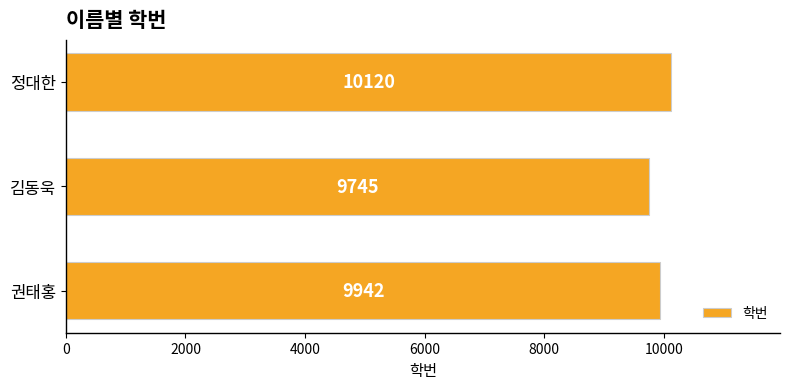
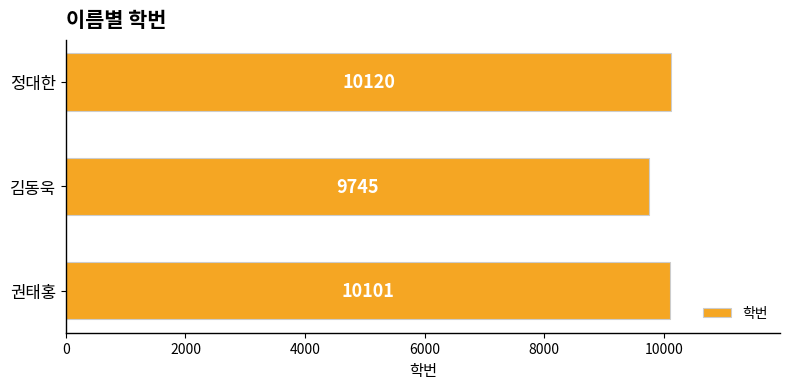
  {
    "정대한": 10120,
    "김동욱": 9745,
-   "권태홍": 9942
+   "권태홍": 10101
  }
